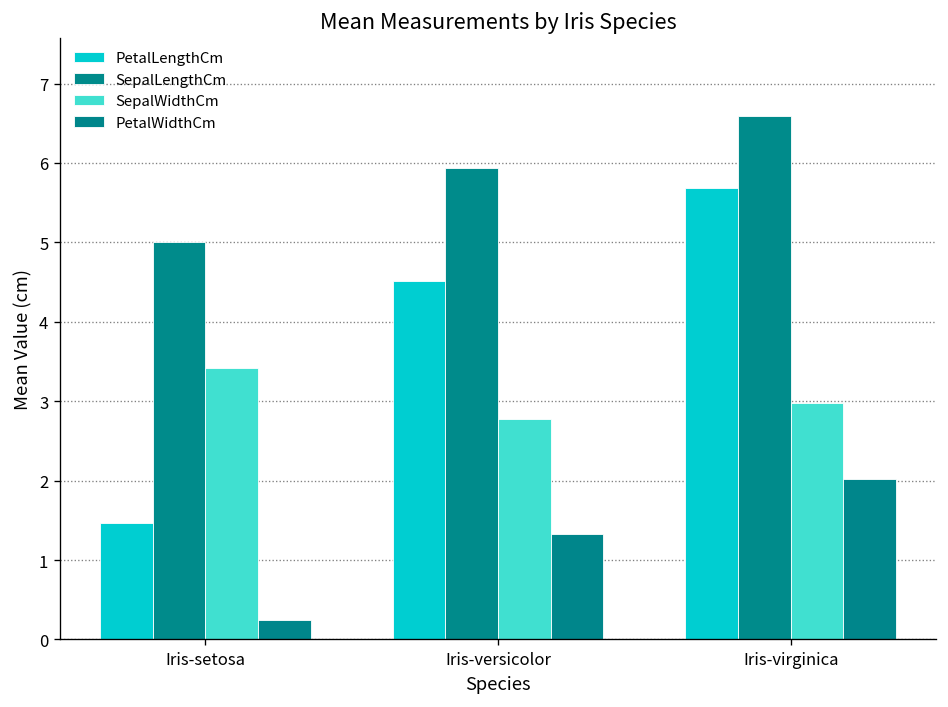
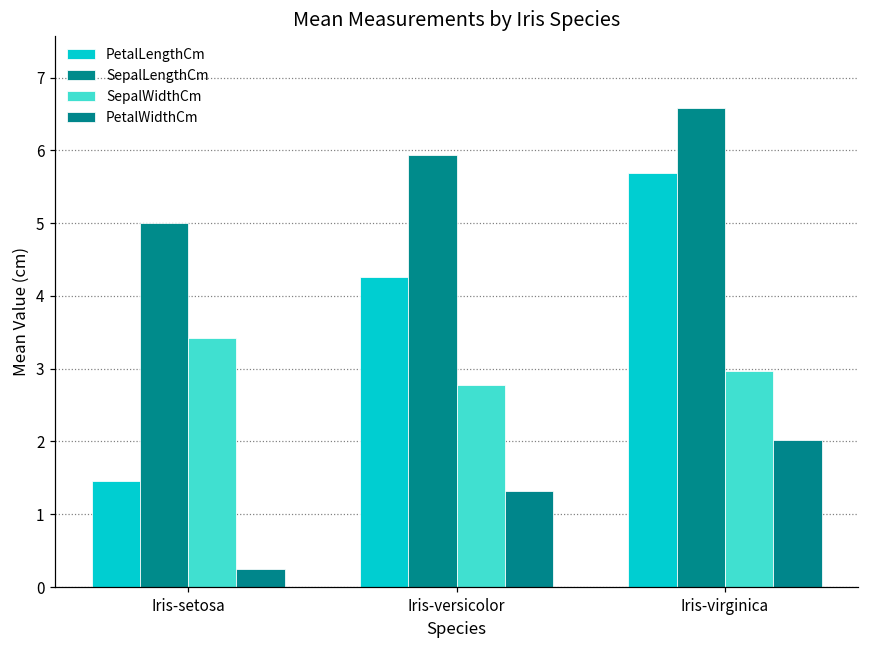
  {
    "PetalLengthCm": {
      "Iris-setosa": 1.5,
-     "Iris-versicolor": 4.5,
+     "Iris-versicolor": 4.3,
      "Iris-virginica": 5.7
    },
    "SepalWidthCm": {
      "Iris-setosa": 3.4,
      "Iris-versicolor": 2.8,
      "Iris-virginica": 3.0
    }
  }
